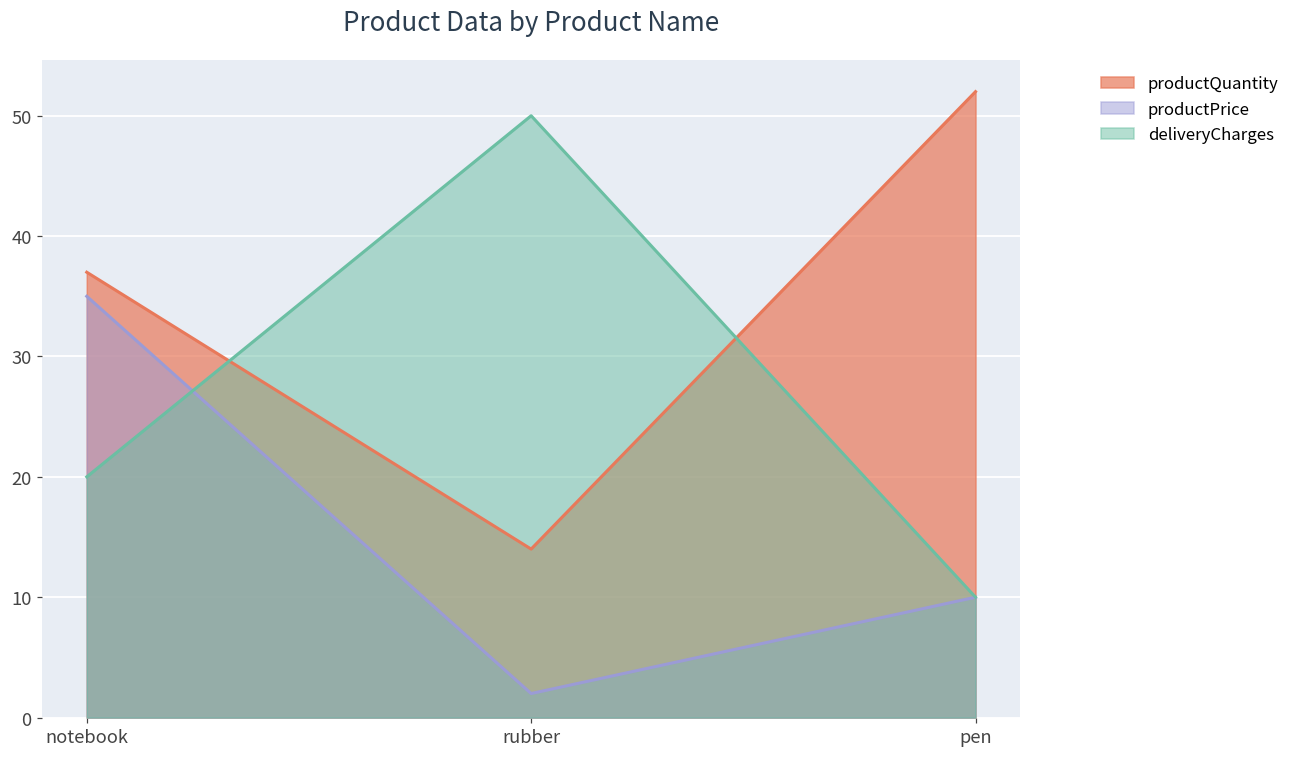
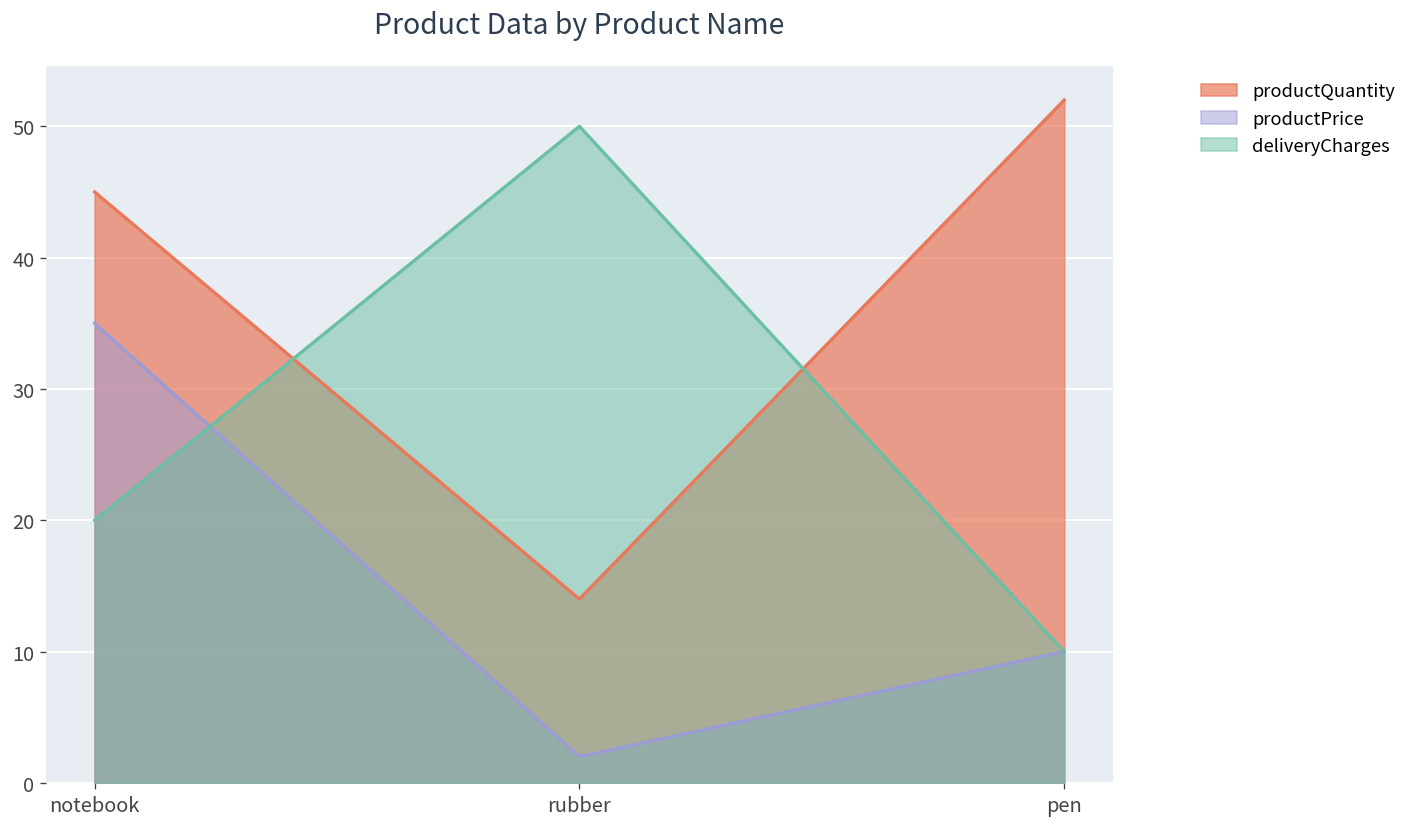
  {
    "productQuantity": {
-     "notebook": 37,
+     "notebook": 45,
      "rubber": 14,
      "pen": 52
    }
  }
